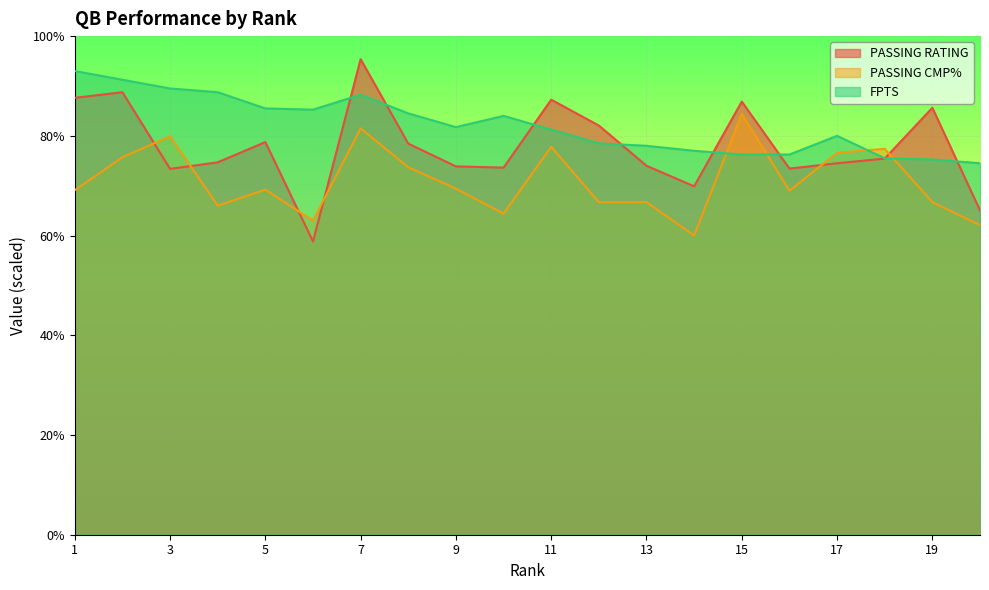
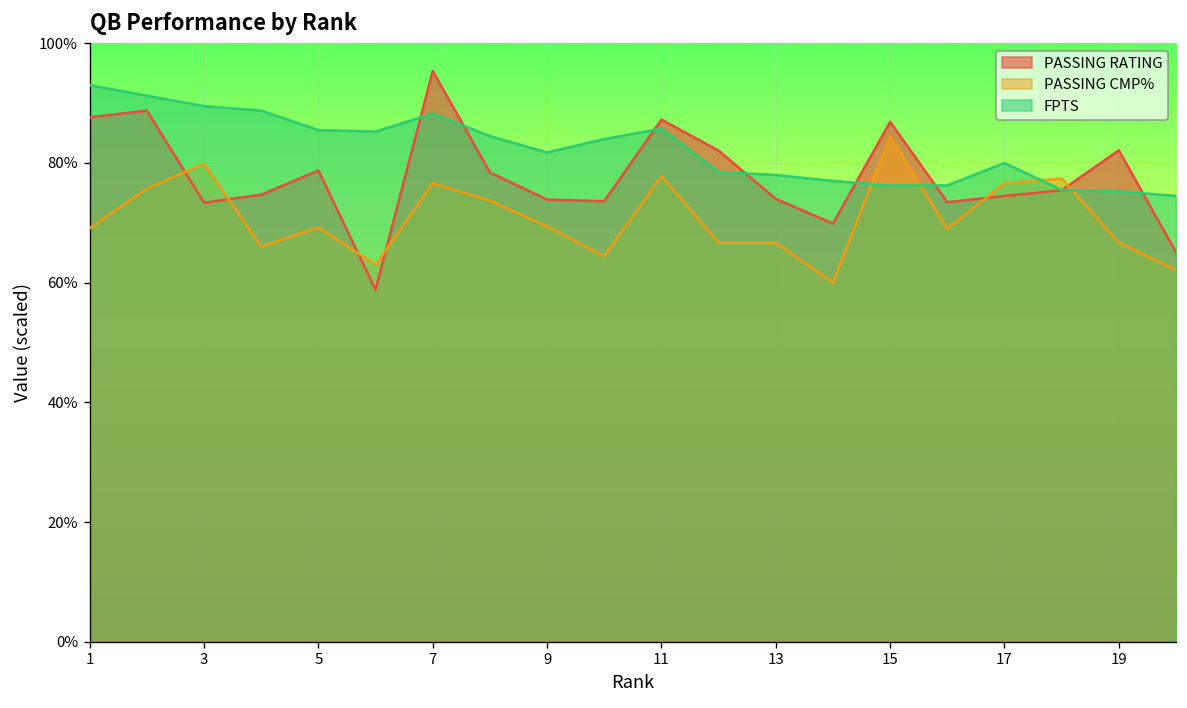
  {
    "PASSING RATING": {
      "1": "88%",
      "3": "73%",
      "5": "79%",
      "7": "95%",
      "9": "74%",
      "11": "87%",
      "13": "74%",
      "15": "87%",
      "17": "75%",
-     "19": "86%"
+     "19": "82%"
    },
    "PASSING CMP%": {
      "1": "69%",
      "3": "80%",
      "5": "69%",
-     "7": "82%",
+     "7": "77%",
      "9": "69%",
      "11": "78%",
      "13": "67%",
      "15": "84%",
      "17": "77%",
      "19": "67%"
    },
    "FPTS": {
      "1": "93%",
      "3": "90%",
      "5": "86%",
      "7": "88%",
      "9": "82%",
-     "11": "81%",
+     "11": "86%",
      "13": "78%",
      "15": "76%",
      "17": "80%",
      "19": "75%"
    }
  }
